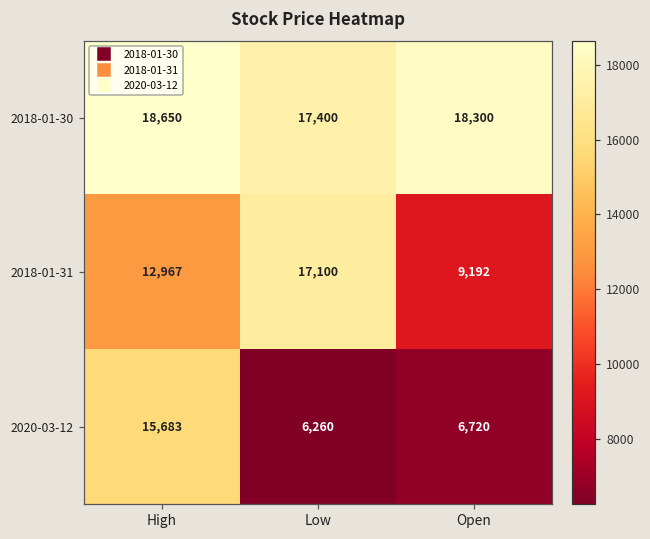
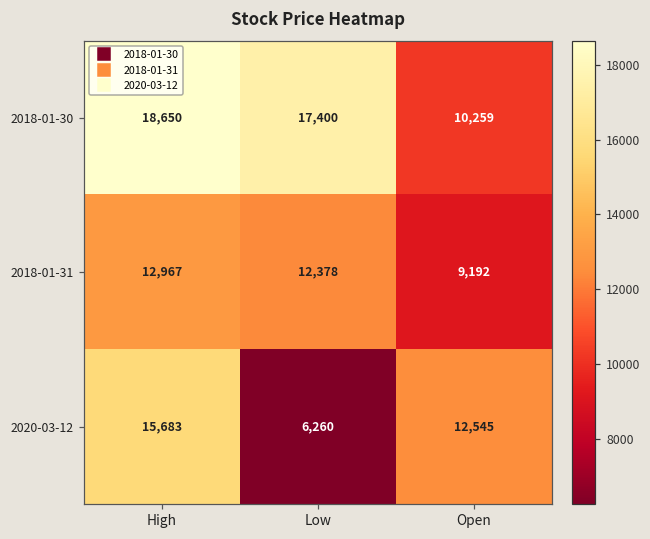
  {
    "2018-01-30": {
      "High": "18,650",
      "Low": "17,400",
-     "Open": "18,300"
+     "Open": "10,259"
    },
    "2018-01-31": {
      "High": "12,967",
-     "Low": "17,100",
+     "Low": "12,378",
      "Open": "9,192"
    },
    "2020-03-12": {
      "High": "15,683",
      "Low": "6,260",
-     "Open": "6,720"
+     "Open": "12,545"
    }
  }
